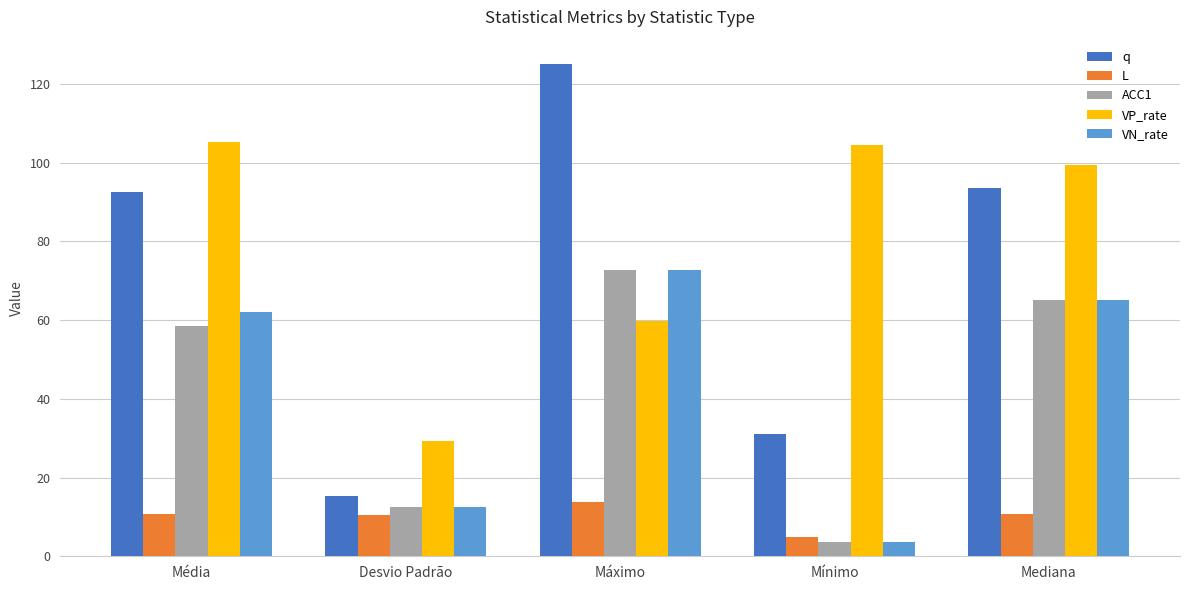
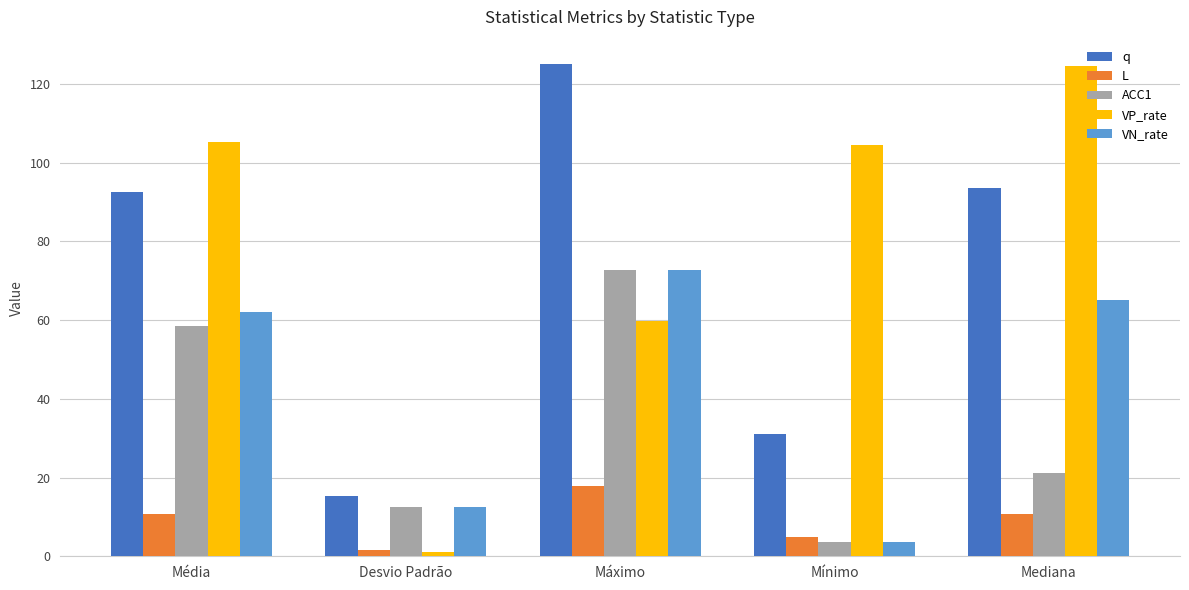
  {
    "L": {
      "Média": 11,
-     "Desvio Padrão": 10,
-     "Máximo": 14,
+     "Desvio Padrão": 1,
+     "Máximo": 18,
      "Mínimo": 5,
      "Mediana": 11
    },
    "ACC1": {
      "Média": 58,
      "Desvio Padrão": 13,
      "Máximo": 73,
      "Mínimo": 4,
-     "Mediana": 65
+     "Mediana": 21
    },
    "VP_rate": {
      "Média": 105,
-     "Desvio Padrão": 29,
+     "Desvio Padrão": 1,
      "Máximo": 60,
      "Mínimo": 104,
-     "Mediana": 99
+     "Mediana": 125
    }
  }
